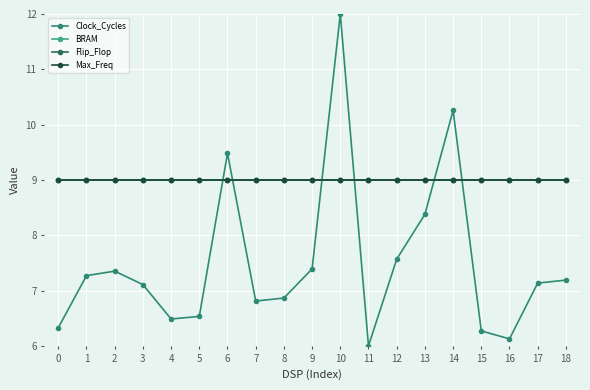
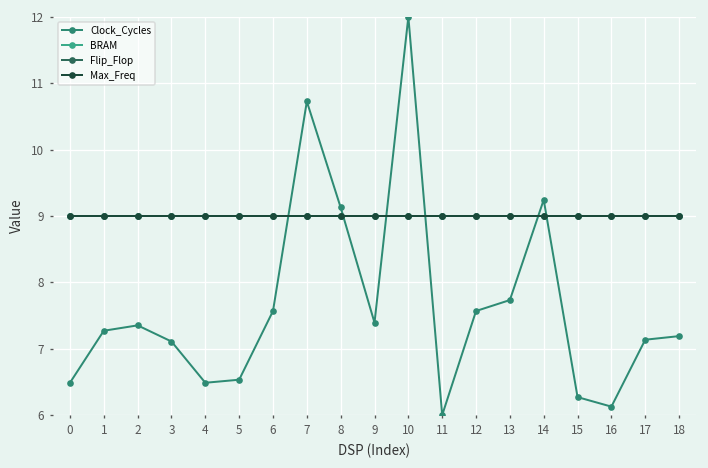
  {
    "Clock_Cycles": {
-     "0": 6.3,
+     "0": 6.5,
      "1": 7.3,
      "2": 7.4,
      "3": 7.1,
      "4": 6.5,
      "5": 6.5,
-     "6": 9.5,
-     "7": 6.8,
-     "8": 6.9,
+     "6": 7.6,
+     "7": 10.7,
+     "8": 9.1,
      "9": 7.4,
      "10": 12.0,
      "11": 6.0,
      "12": 7.6,
-     "13": 8.4,
-     "14": 10.3,
+     "13": 7.7,
+     "14": 9.2,
      "15": 6.3,
      "16": 6.1,
      "17": 7.1,
      "18": 7.2
    },
    "Max_Freq": {
      "0": 9.0,
      "1": 9.0,
      "2": 9.0,
      "3": 9.0,
      "4": 9.0,
      "5": 9.0,
      "6": 9.0,
      "7": 9.0,
      "8": 9.0,
      "9": 9.0,
      "10": 9.0,
      "11": 9.0,
      "12": 9.0,
      "13": 9.0,
      "14": 9.0,
      "15": 9.0,
      "16": 9.0,
      "17": 9.0,
      "18": 9.0
    }
  }
